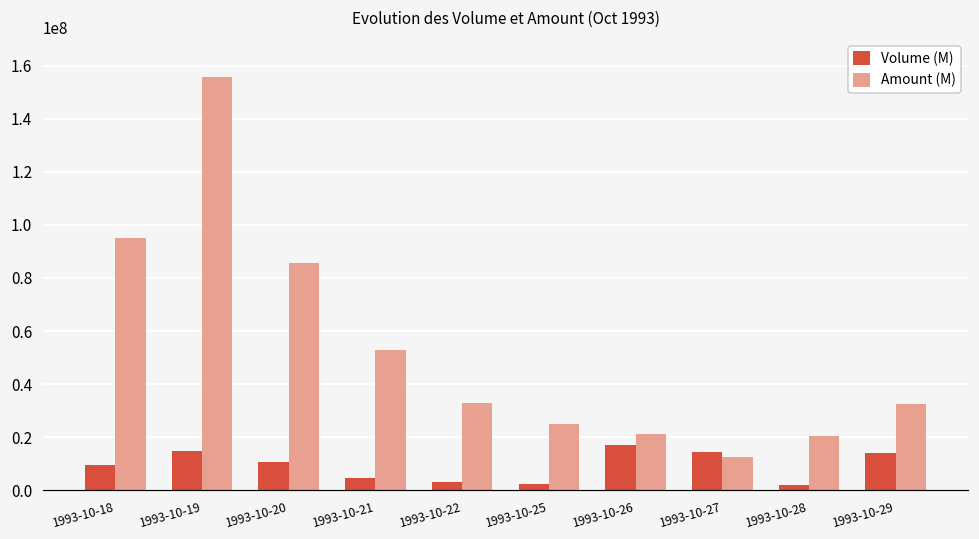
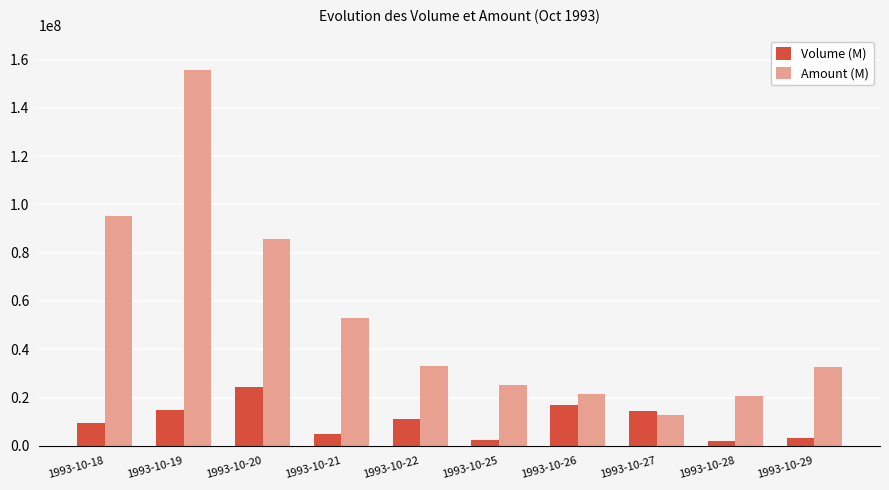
  {
    "Volume (M)": {
      "1993-10-18": 10000000,
      "1993-10-19": 15000000,
-     "1993-10-20": 11000000,
+     "1993-10-20": 24000000,
      "1993-10-21": 5000000,
-     "1993-10-22": 3000000,
+     "1993-10-22": 11000000,
      "1993-10-25": 2000000,
      "1993-10-26": 17000000,
      "1993-10-27": 14000000,
      "1993-10-28": 2000000,
-     "1993-10-29": 14000000
+     "1993-10-29": 3000000
    },
    "Amount (M)": {
      "1993-10-18": 95000000,
      "1993-10-19": 156000000,
      "1993-10-20": 86000000,
      "1993-10-21": 53000000,
      "1993-10-22": 33000000,
      "1993-10-25": 25000000,
      "1993-10-26": 21000000,
      "1993-10-27": 13000000,
      "1993-10-28": 20000000,
      "1993-10-29": 33000000
    }
  }
